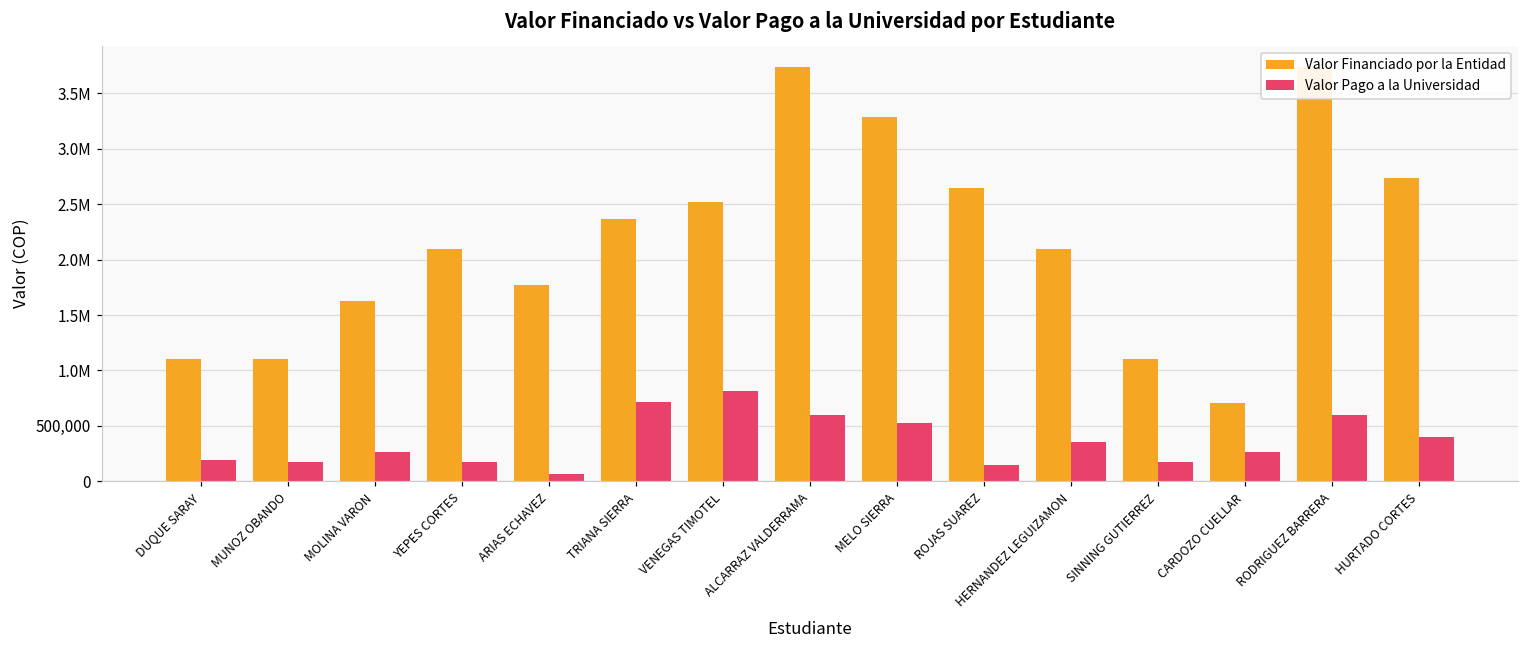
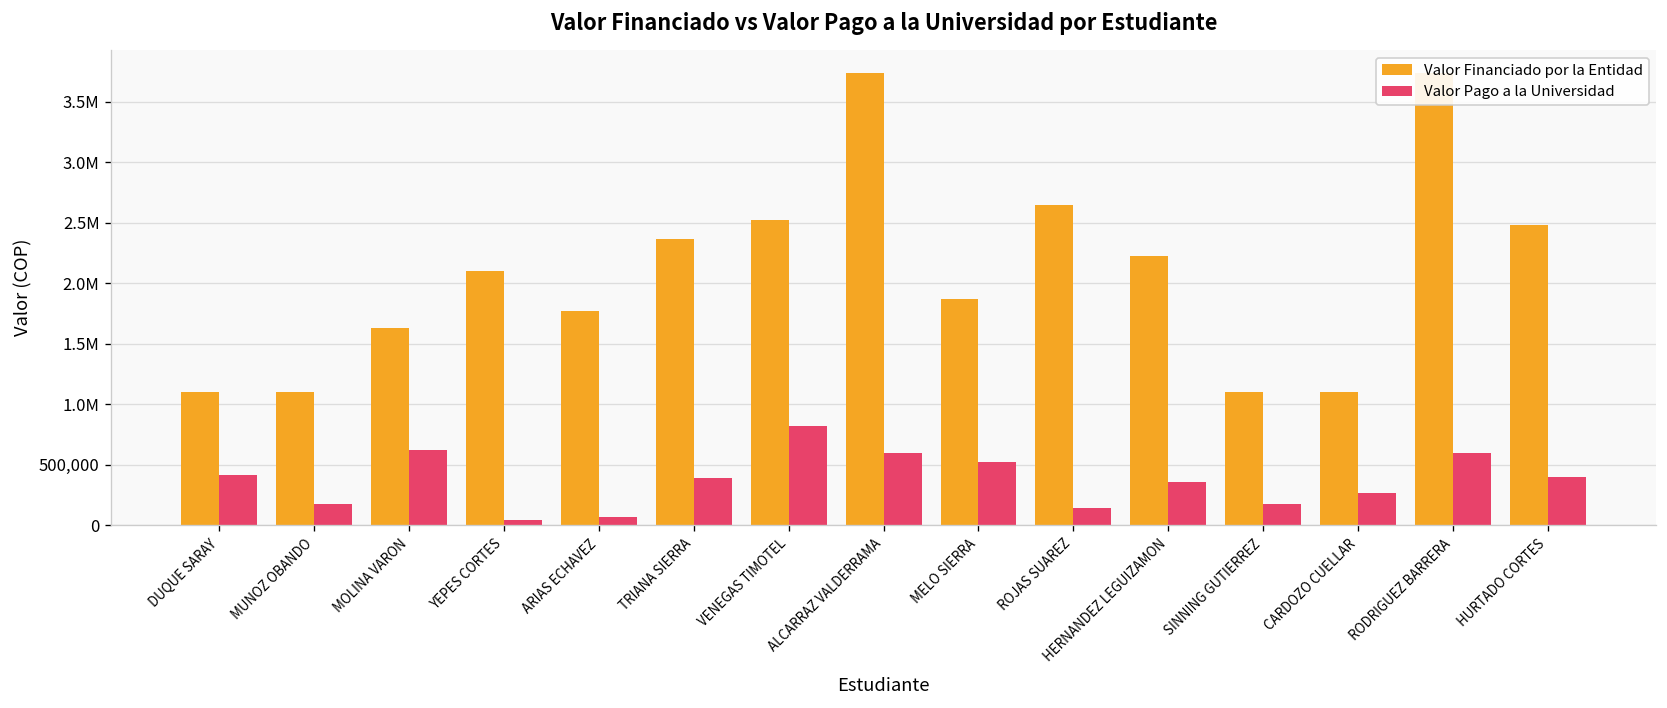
  {
    "Valor Financiado por la Entidad": {
      "DUQUE SARAY": "1,100,000",
      "MUNOZ OBANDO": "1,100,000",
      "MOLINA VARON": "1,630,000",
      "YEPES CORTES": "2,100,000",
      "ARIAS ECHAVEZ": "1,770,000",
      "TRIANA SIERRA": "2,360,000",
      "VENEGAS TIMOTEL": "2,520,000",
      "ALCARRAZ VALDERRAMA": "3,740,000",
-     "MELO SIERRA": "3,280,000",
+     "MELO SIERRA": "1,870,000",
      "ROJAS SUAREZ": "2,650,000",
-     "HERNANDEZ LEGUIZAMON": "2,100,000",
+     "HERNANDEZ LEGUIZAMON": "2,220,000",
      "SINNING GUTIERREZ": "1,100,000",
-     "CARDOZO CUELLAR": "700,000",
-     "HURTADO CORTES": "2,730,000"
+     "CARDOZO CUELLAR": "1,100,000",
+     "HURTADO CORTES": "2,480,000"
    },
    "Valor Pago a la Universidad": {
-     "DUQUE SARAY": "190,000",
+     "DUQUE SARAY": "410,000",
      "MUNOZ OBANDO": "180,000",
-     "MOLINA VARON": "260,000",
-     "YEPES CORTES": "180,000",
+     "MOLINA VARON": "620,000",
+     "YEPES CORTES": "50,000",
      "ARIAS ECHAVEZ": "70,000",
-     "TRIANA SIERRA": "710,000",
+     "TRIANA SIERRA": "390,000",
      "VENEGAS TIMOTEL": "820,000",
      "ALCARRAZ VALDERRAMA": "600,000",
      "MELO SIERRA": "520,000",
      "ROJAS SUAREZ": "140,000",
      "HERNANDEZ LEGUIZAMON": "360,000",
      "SINNING GUTIERREZ": "180,000",
      "CARDOZO CUELLAR": "270,000",
      "RODRIGUEZ BARRERA": "600,000",
      "HURTADO CORTES": "400,000"
    }
  }
